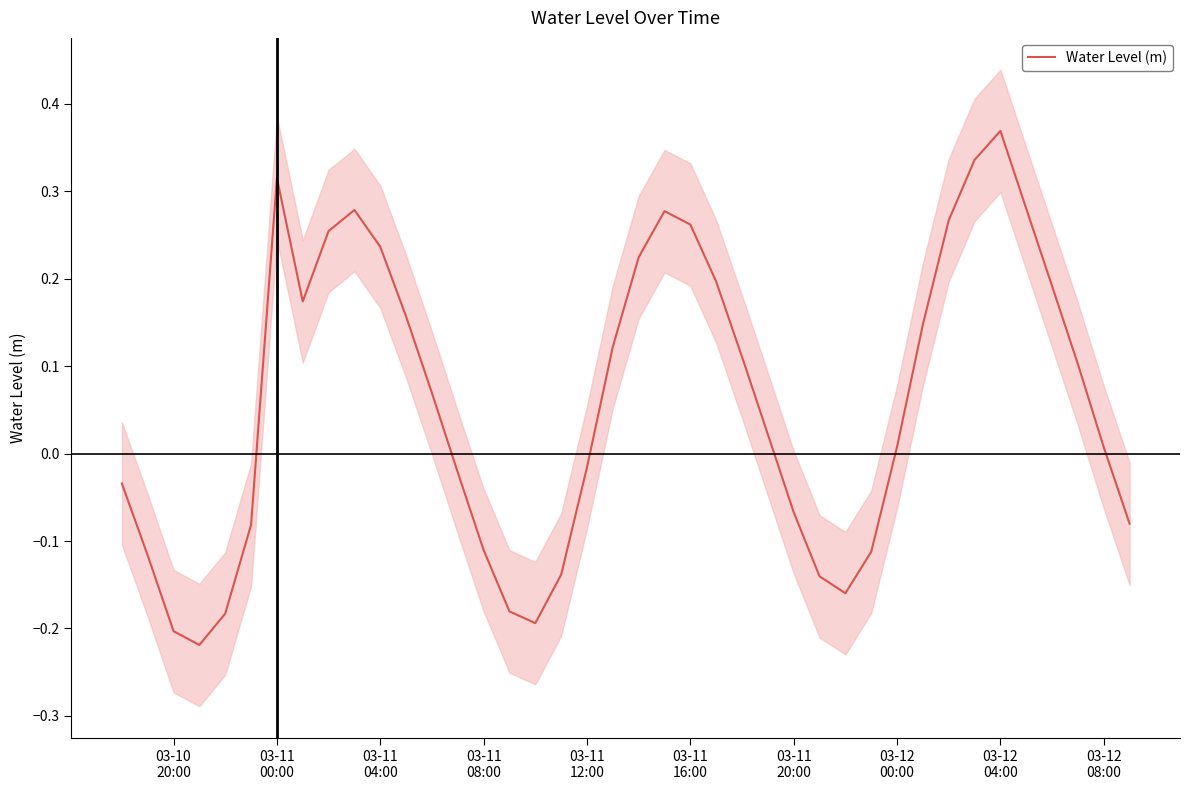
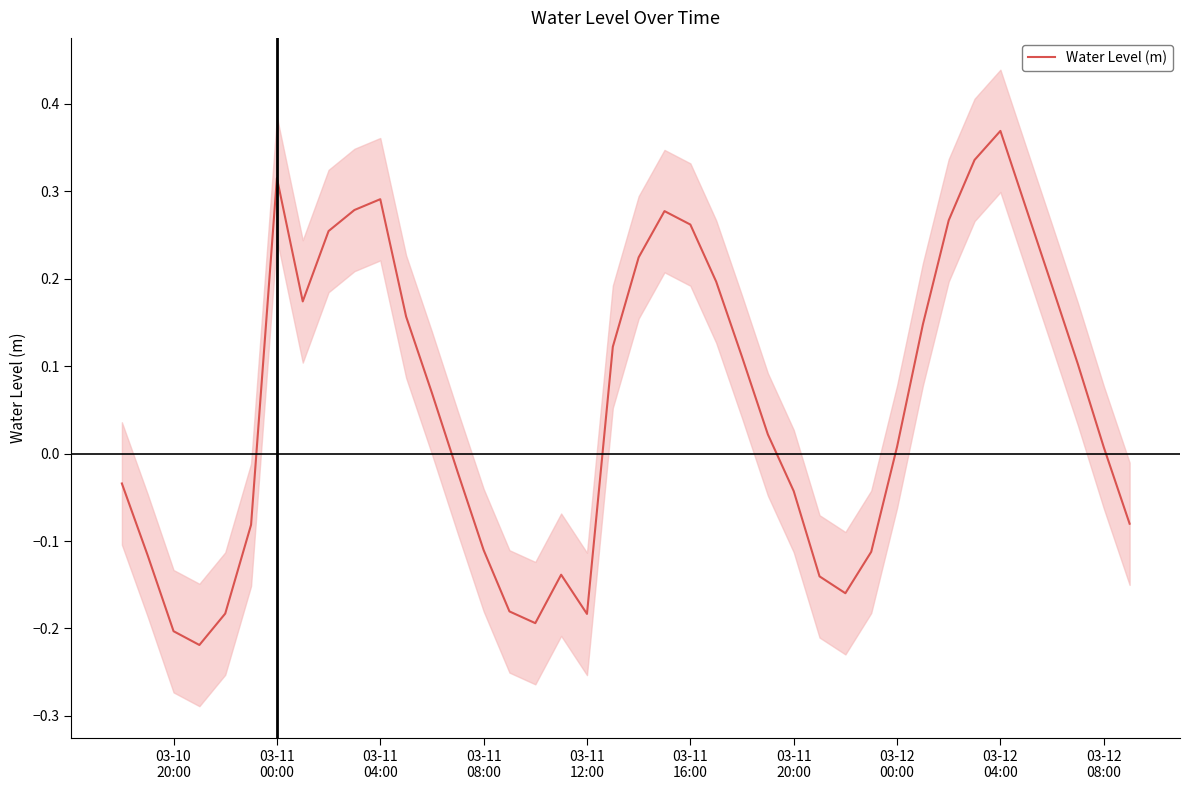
  {
    "Water Level (m)": {
      "03-10 20:00": -0.20,
      "03-11 00:00": 0.32,
-     "03-11 04:00": 0.24,
+     "03-11 04:00": 0.29,
      "03-11 08:00": -0.11,
-     "03-11 12:00": -0.02,
+     "03-11 12:00": -0.18,
      "03-11 16:00": 0.26,
-     "03-11 20:00": -0.07,
+     "03-11 20:00": -0.04,
      "03-12 00:00": 0.01,
      "03-12 04:00": 0.37,
      "03-12 08:00": 0.01
    }
  }
